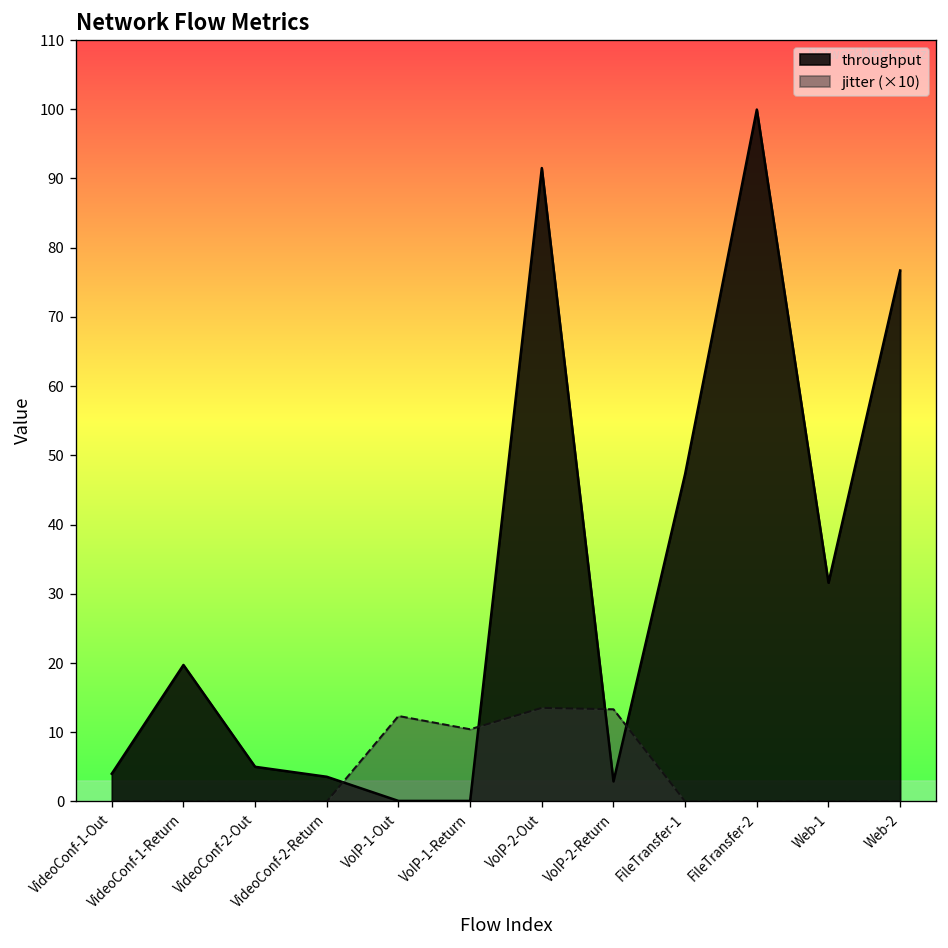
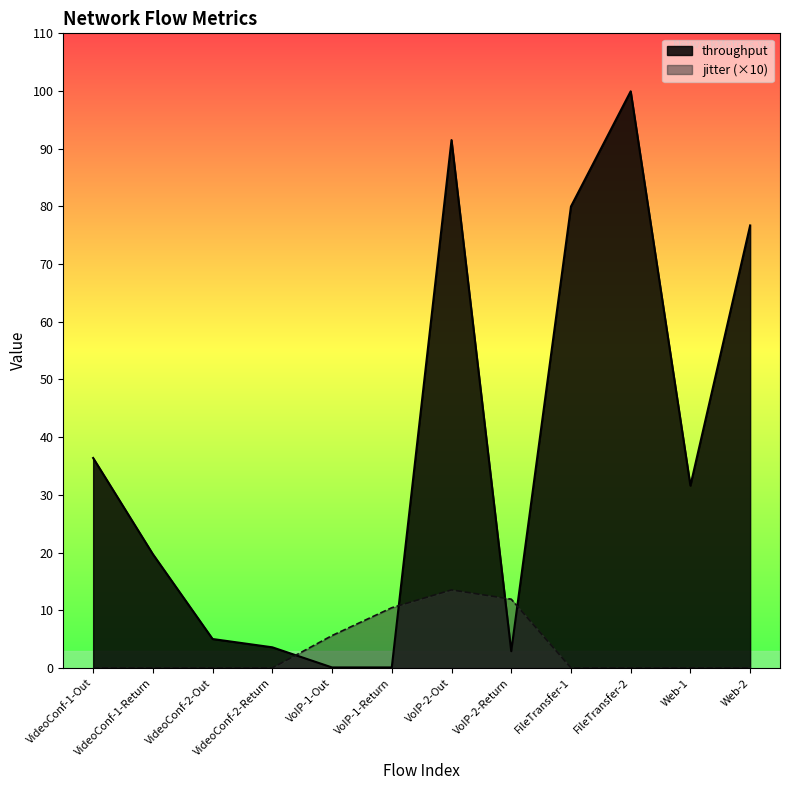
  {
    "throughput": {
-     "VideoConf-1-Out": 4,
+     "VideoConf-1-Out": 36,
      "VideoConf-1-Return": 20,
      "VideoConf-2-Out": 5,
      "VideoConf-2-Return": 4,
      "VoIP-2-Out": 92,
-     "FileTransfer-1": 47,
+     "FileTransfer-1": 80,
      "FileTransfer-2": 100,
      "Web-1": 32,
      "Web-2": 77
    },
    "jitter (×10)": {
-     "VoIP-1-Out": 12,
+     "VoIP-1-Out": 6,
      "VoIP-1-Return": 10,
      "VoIP-2-Out": 14,
-     "VoIP-2-Return": 13
+     "VoIP-2-Return": 12
    }
  }
